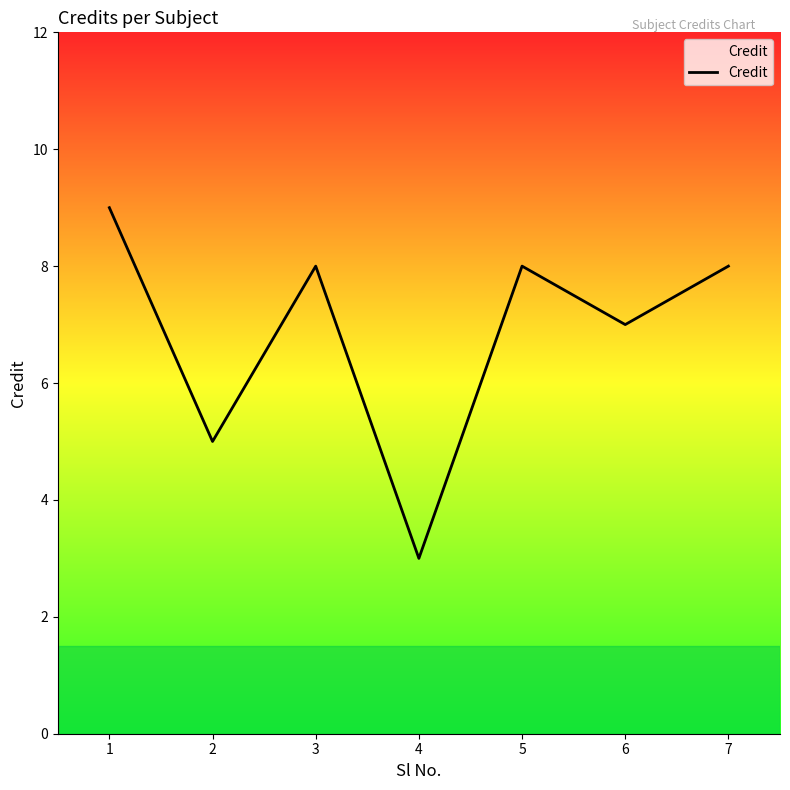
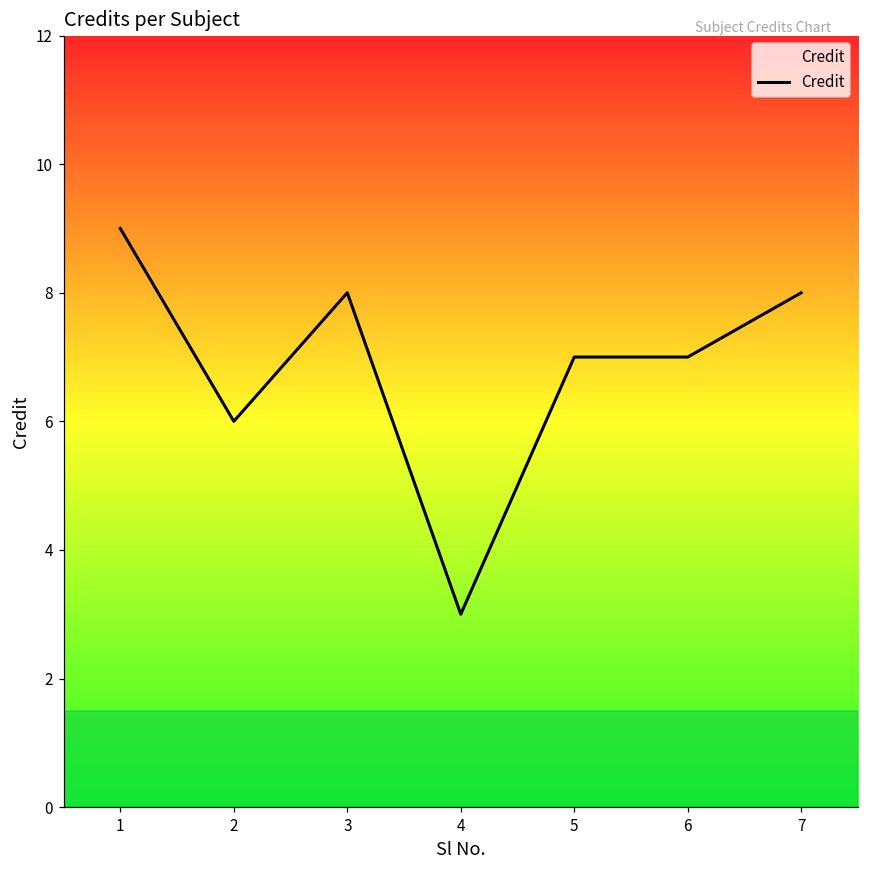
  {
    "1": 9,
-   "2": 5,
+   "2": 6,
    "3": 8,
    "4": 3,
-   "5": 8,
+   "5": 7,
    "6": 7,
    "7": 8
  }
